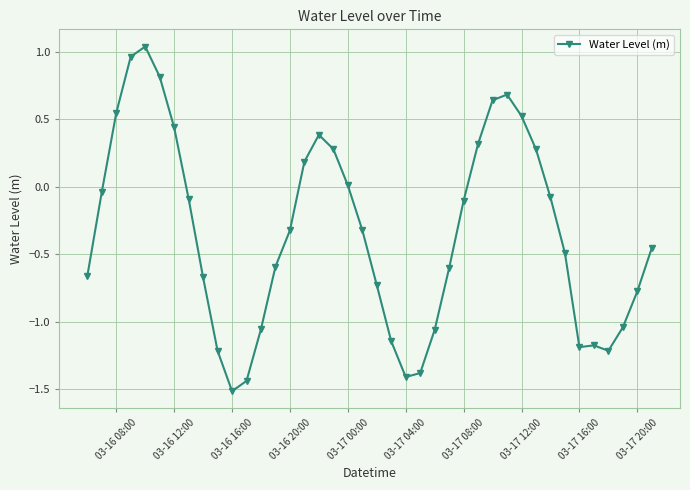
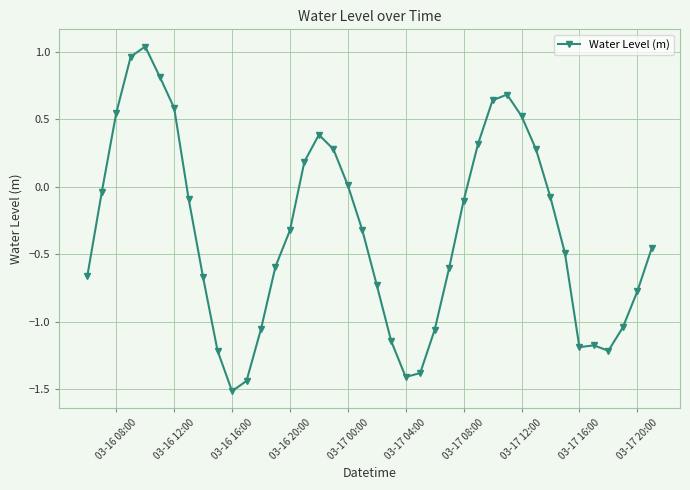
  {
    "03-16 08:00": 0.55,
-   "03-16 12:00": 0.44,
+   "03-16 12:00": 0.58,
    "03-16 16:00": -1.51,
    "03-16 20:00": -0.32,
    "03-17 00:00": 0.01,
    "03-17 04:00": -1.41,
    "03-17 08:00": -0.10,
    "03-17 12:00": 0.52,
    "03-17 16:00": -1.19,
    "03-17 20:00": -0.78
  }
